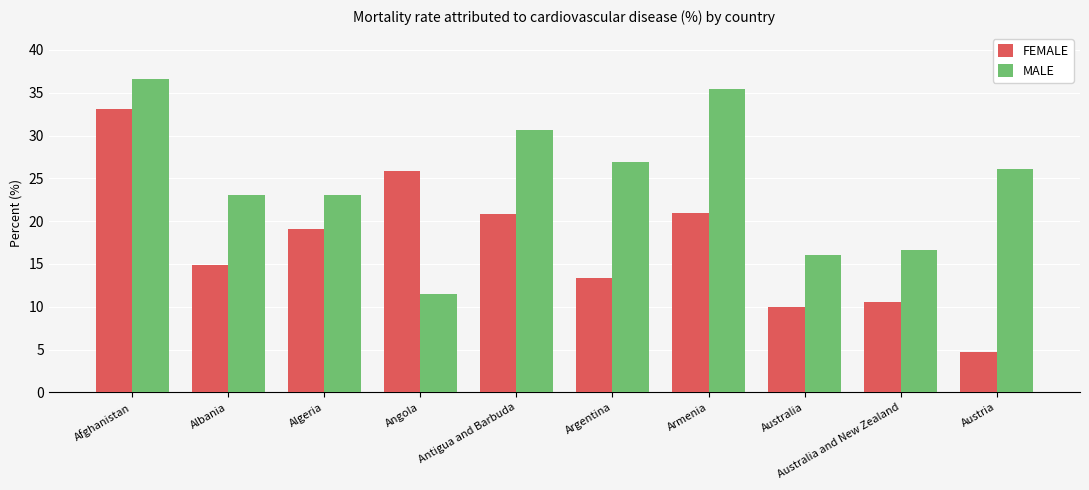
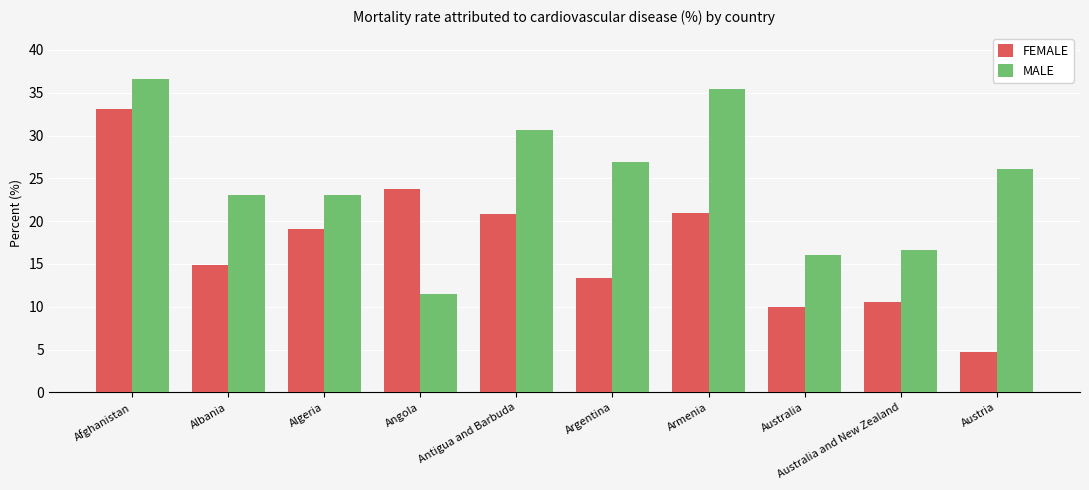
  {
    "FEMALE": {
      "Afghanistan": 33,
      "Albania": 15,
      "Algeria": 19,
-     "Angola": 26,
+     "Angola": 24,
      "Antigua and Barbuda": 21,
      "Argentina": 13,
      "Armenia": 21,
      "Australia": 10,
      "Australia and New Zealand": 11,
      "Austria": 5
    },
    "MALE": {
      "Afghanistan": 37,
      "Albania": 23,
      "Algeria": 23,
      "Angola": 12,
      "Antigua and Barbuda": 31,
      "Argentina": 27,
      "Armenia": 35,
      "Australia": 16,
      "Australia and New Zealand": 17,
      "Austria": 26
    }
  }
